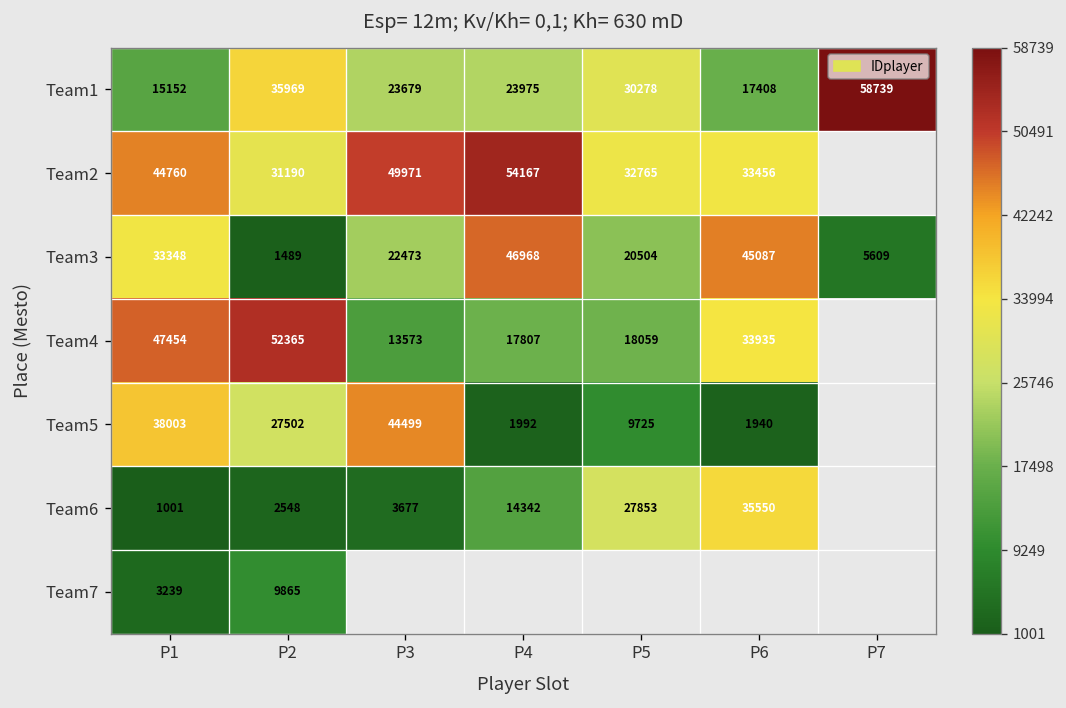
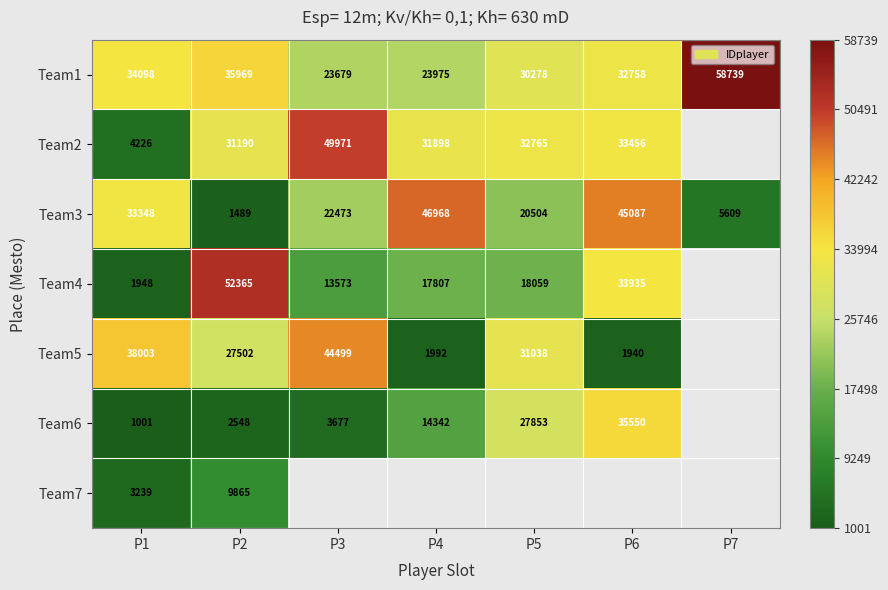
  {
    "Team1": {
-     "P1": 15152,
+     "P1": 34098,
      "P2": 35969,
      "P3": 23679,
      "P4": 23975,
      "P5": 30278,
-     "P6": 17408,
+     "P6": 32758,
      "P7": 58739
    },
    "Team2": {
-     "P1": 44760,
+     "P1": 4226,
      "P2": 31190,
      "P3": 49971,
-     "P4": 54167,
+     "P4": 31898,
      "P5": 32765,
      "P6": 33456
    },
    "Team3": {
      "P1": 33348,
      "P2": 1489,
      "P3": 22473,
      "P4": 46968,
      "P5": 20504,
      "P6": 45087,
      "P7": 5609
    },
    "Team4": {
-     "P1": 47454,
+     "P1": 1948,
      "P2": 52365,
      "P3": 13573,
      "P4": 17807,
      "P5": 18059,
      "P6": 33935
    },
    "Team5": {
      "P1": 38003,
      "P2": 27502,
      "P3": 44499,
      "P4": 1992,
-     "P5": 9725,
+     "P5": 31038,
      "P6": 1940
    },
    "Team6": {
      "P1": 1001,
      "P2": 2548,
      "P3": 3677,
      "P4": 14342,
      "P5": 27853,
      "P6": 35550
    },
    "Team7": {
      "P1": 3239,
      "P2": 9865
    }
  }
